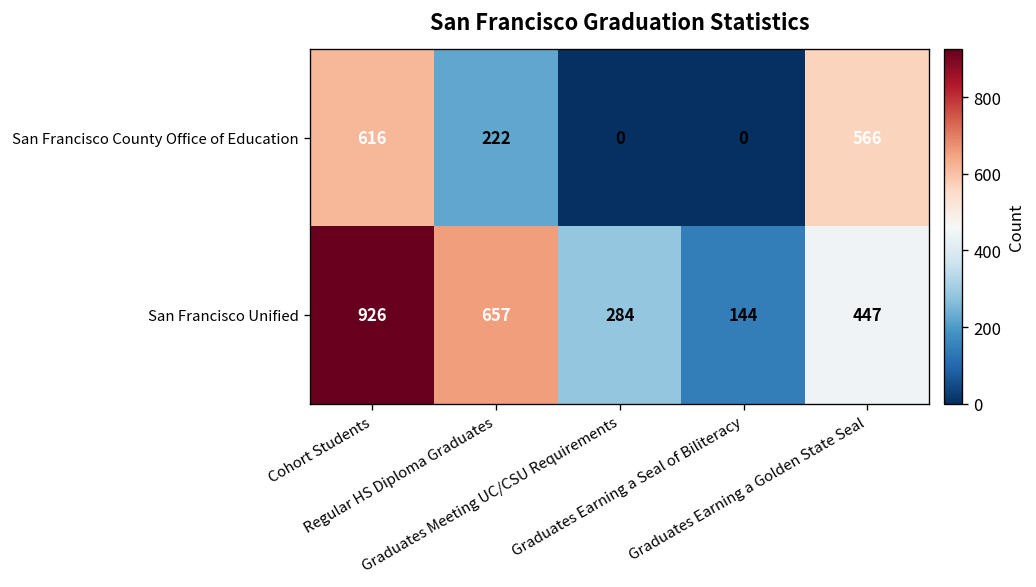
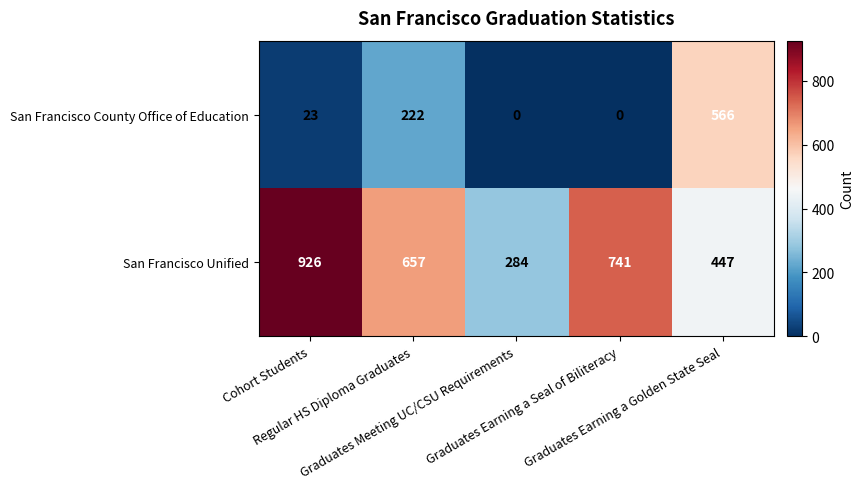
  {
    "San Francisco County Office of Education": {
-     "Cohort Students": 616,
+     "Cohort Students": 23,
      "Regular HS Diploma Graduates": 222,
      "Graduates Meeting UC/CSU Requirements": 0,
      "Graduates Earning a Seal of Biliteracy": 0,
      "Graduates Earning a Golden State Seal": 566
    },
    "San Francisco Unified": {
      "Cohort Students": 926,
      "Regular HS Diploma Graduates": 657,
      "Graduates Meeting UC/CSU Requirements": 284,
-     "Graduates Earning a Seal of Biliteracy": 144,
+     "Graduates Earning a Seal of Biliteracy": 741,
      "Graduates Earning a Golden State Seal": 447
    }
  }
